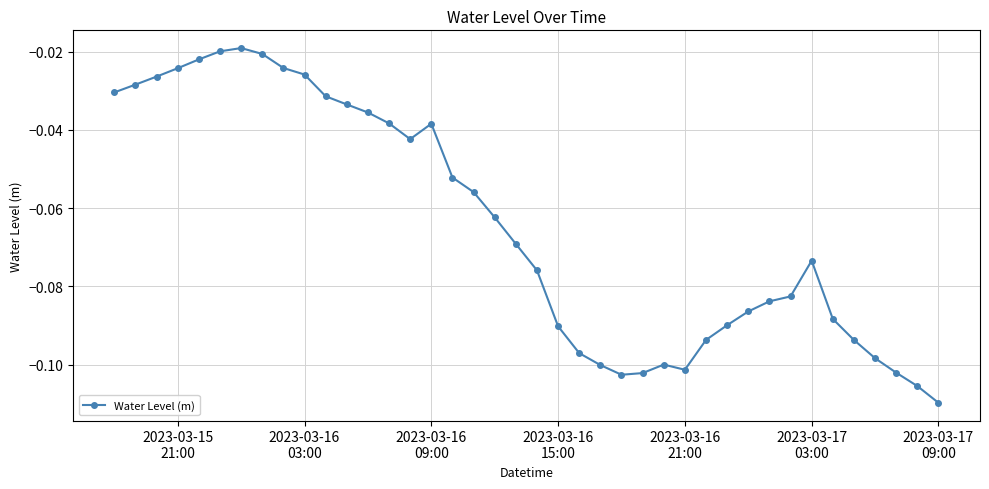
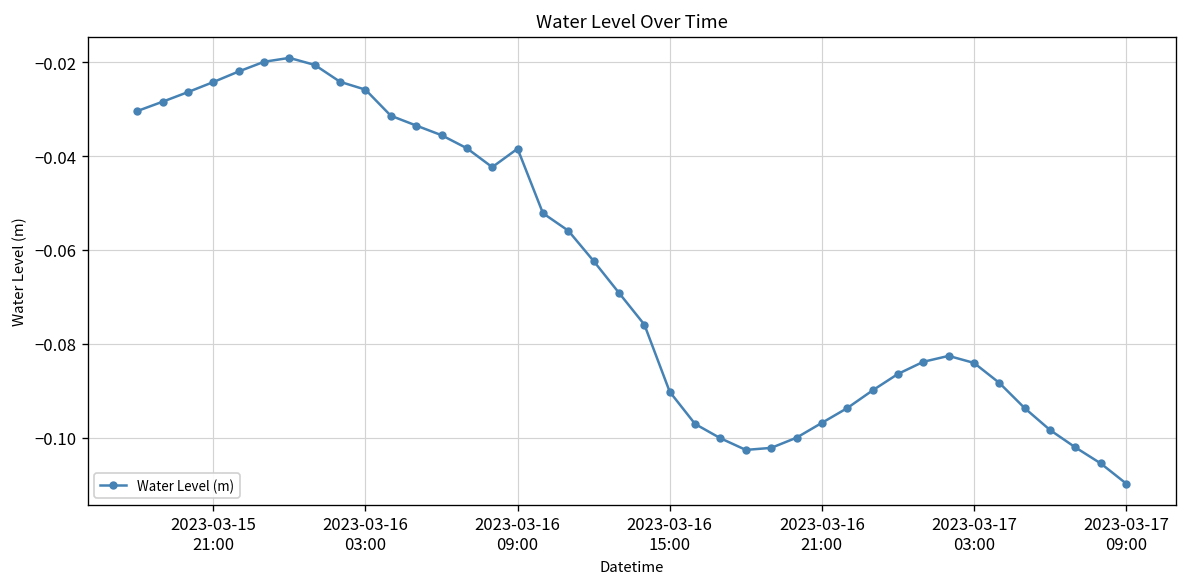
  {
    "2023-03-15 21:00": -0.024,
    "2023-03-16 03:00": -0.026,
    "2023-03-16 09:00": -0.038,
    "2023-03-16 15:00": -0.090,
-   "2023-03-16 21:00": -0.101,
-   "2023-03-17 03:00": -0.073,
+   "2023-03-16 21:00": -0.097,
+   "2023-03-17 03:00": -0.084,
    "2023-03-17 09:00": -0.110
  }
